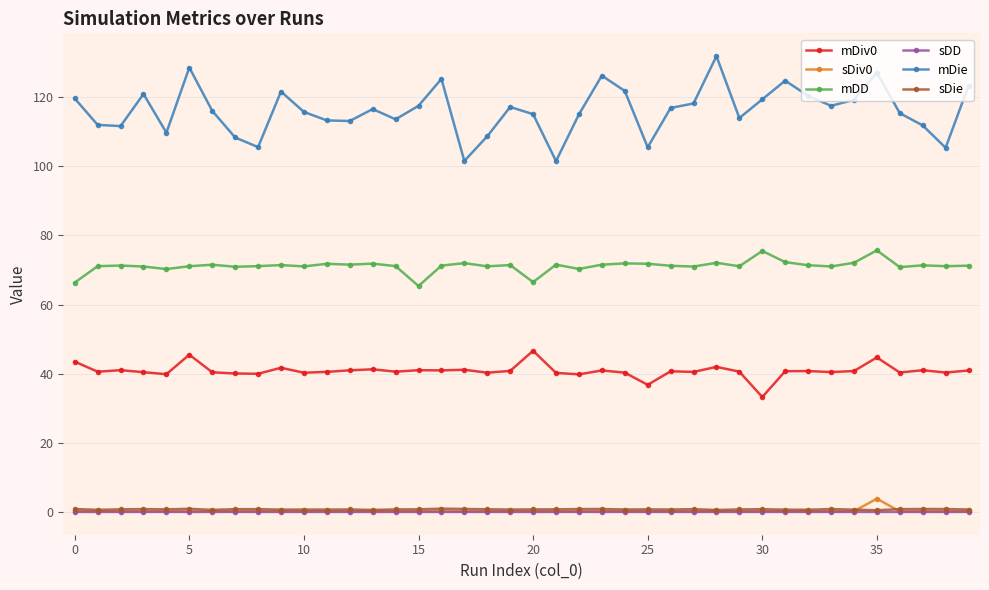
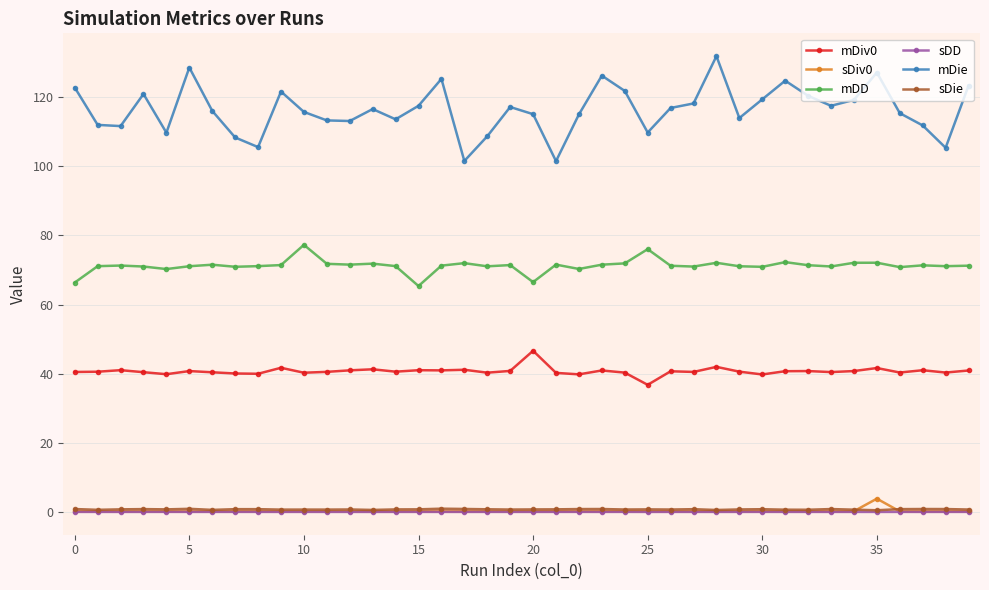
  {
    "mDiv0": {
-     "0": 44,
-     "5": 46,
+     "0": 41,
+     "5": 41,
      "10": 40,
      "15": 41,
      "20": 47,
      "25": 37,
-     "30": 33,
-     "35": 45
+     "30": 40,
+     "35": 42
    },
    "sDiv0": {
      "35": 4
    },
    "mDD": {
      "0": 66,
      "5": 71,
-     "10": 71,
+     "10": 77,
      "15": 65,
      "20": 66,
-     "25": 72,
-     "30": 76,
-     "35": 76
+     "25": 76,
+     "30": 71,
+     "35": 72
    },
    "mDie": {
-     "0": 120,
+     "0": 123,
      "5": 128,
      "10": 116,
      "15": 117,
      "20": 115,
-     "25": 105,
+     "25": 110,
      "30": 119
    },
    "sDie": {
      "5": 1
    }
  }
